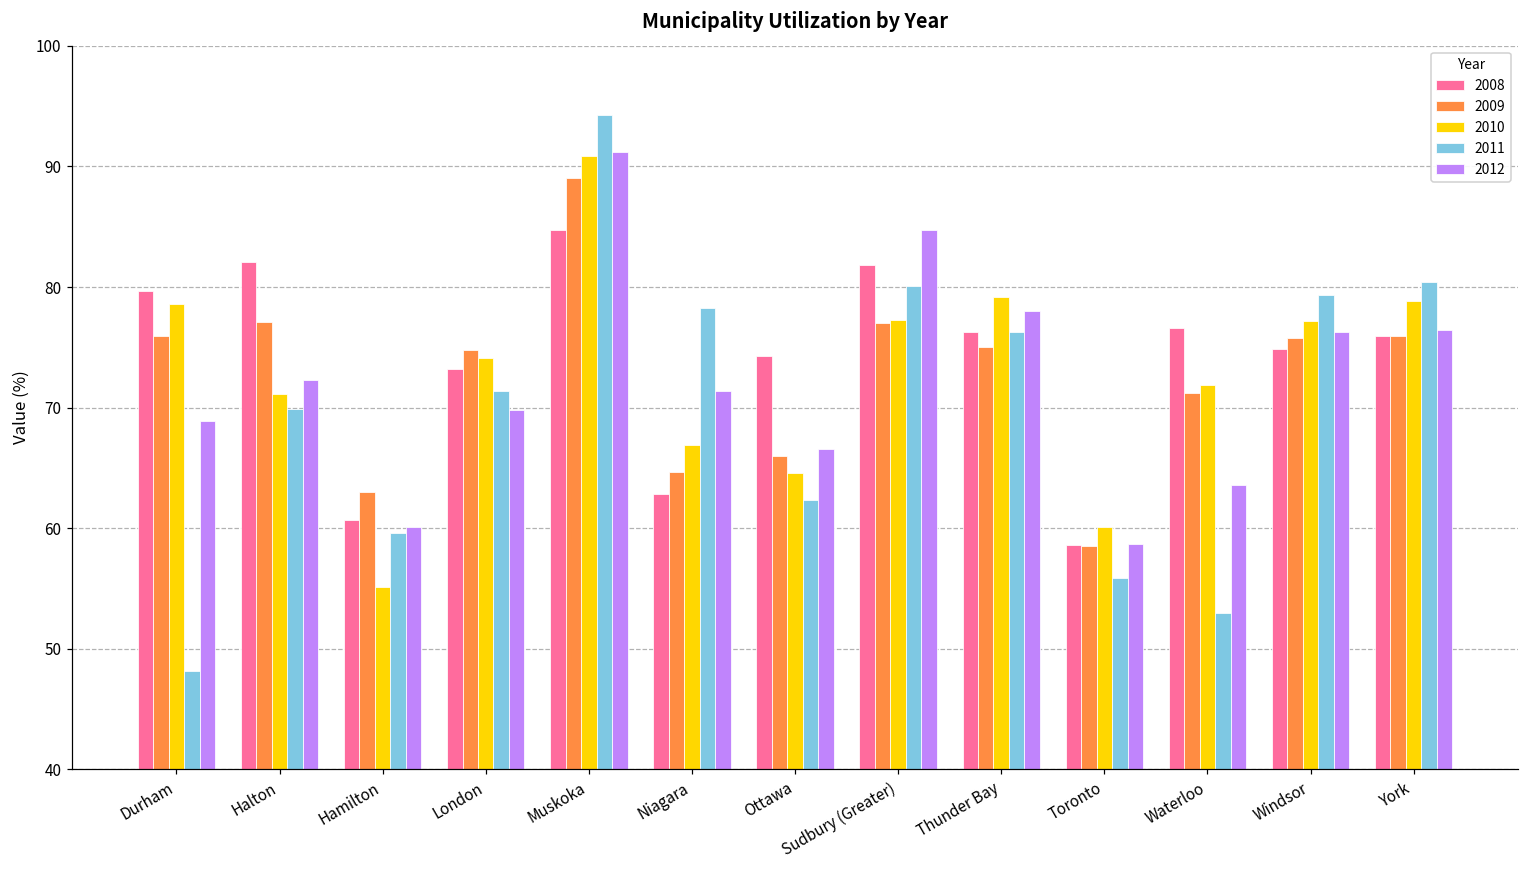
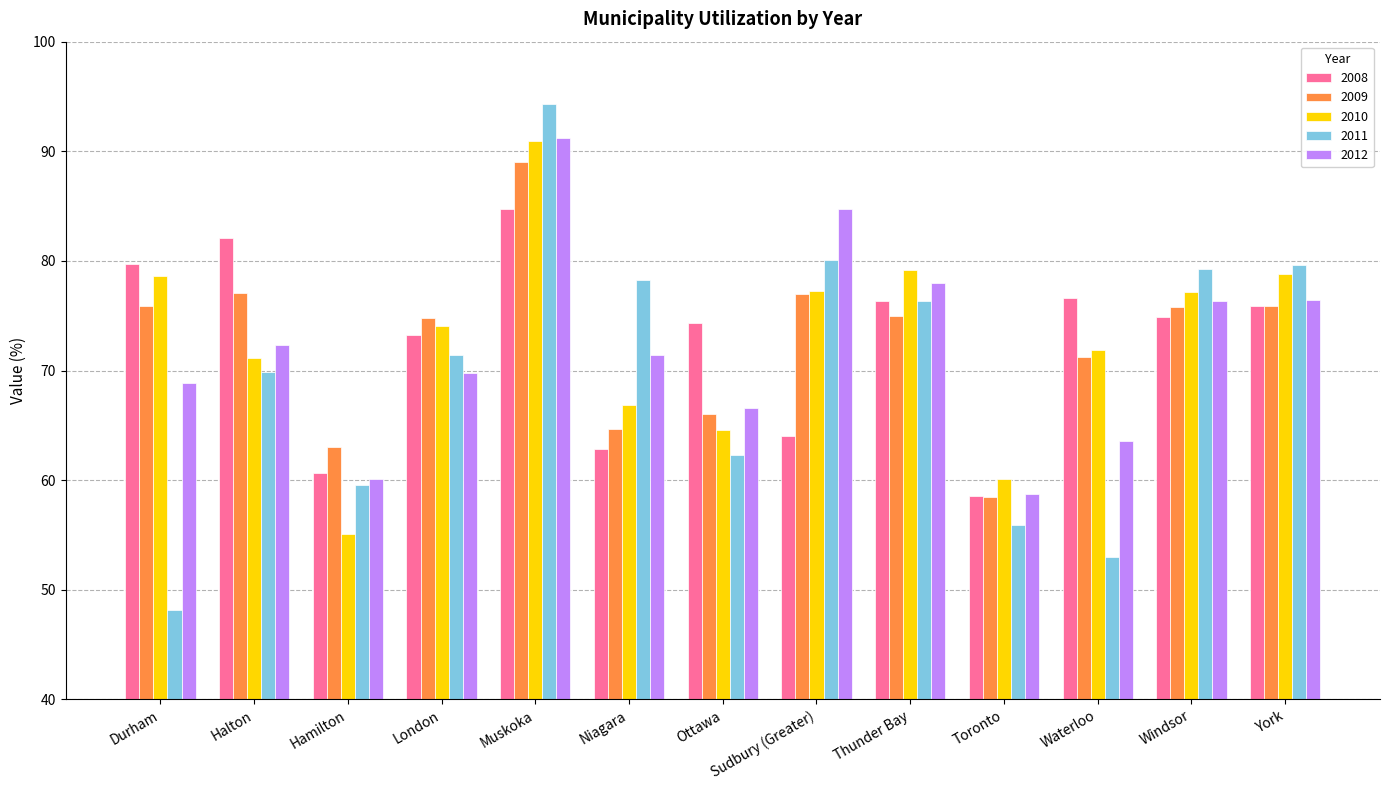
  {
    "2008": {
      "Durham": 79.7,
      "Halton": 82.1,
      "Hamilton": 60.7,
      "London": 73.2,
      "Muskoka": 84.7,
      "Niagara": 62.8,
      "Ottawa": 74.3,
-     "Sudbury (Greater)": 81.8,
+     "Sudbury (Greater)": 64.0,
      "Thunder Bay": 76.3,
      "Toronto": 58.6,
      "Waterloo": 76.6,
      "Windsor": 74.9,
      "York": 75.9
    },
    "2009": {
      "Durham": 75.9,
      "Halton": 77.1,
      "Hamilton": 63.0,
      "London": 74.8,
      "Muskoka": 89.0,
      "Niagara": 64.7,
      "Ottawa": 66.0,
      "Sudbury (Greater)": 77.0,
      "Thunder Bay": 75.0,
      "Toronto": 58.5,
      "Waterloo": 71.2,
      "Windsor": 75.8,
      "York": 75.9
    },
    "2010": {
      "Durham": 78.6,
      "Halton": 71.1,
      "Hamilton": 55.1,
      "London": 74.1,
      "Muskoka": 90.9,
      "Niagara": 66.9,
      "Ottawa": 64.6,
      "Sudbury (Greater)": 77.3,
      "Thunder Bay": 79.2,
      "Toronto": 60.1,
      "Waterloo": 71.9,
      "Windsor": 77.2,
      "York": 78.8
    },
    "2011": {
      "Durham": 48.2,
      "Halton": 69.9,
      "Hamilton": 59.6,
      "London": 71.4,
      "Muskoka": 94.3,
      "Niagara": 78.3,
      "Ottawa": 62.3,
      "Sudbury (Greater)": 80.1,
      "Thunder Bay": 76.3,
      "Toronto": 55.9,
      "Waterloo": 53.0,
      "Windsor": 79.3,
-     "York": 80.4
+     "York": 79.6
    },
    "2012": {
      "Durham": 68.9,
      "Halton": 72.3,
      "Hamilton": 60.1,
      "London": 69.8,
      "Muskoka": 91.2,
      "Niagara": 71.4,
      "Ottawa": 66.6,
      "Sudbury (Greater)": 84.7,
      "Thunder Bay": 78.0,
      "Toronto": 58.7,
      "Waterloo": 63.6,
      "Windsor": 76.3,
      "York": 76.4
    }
  }
